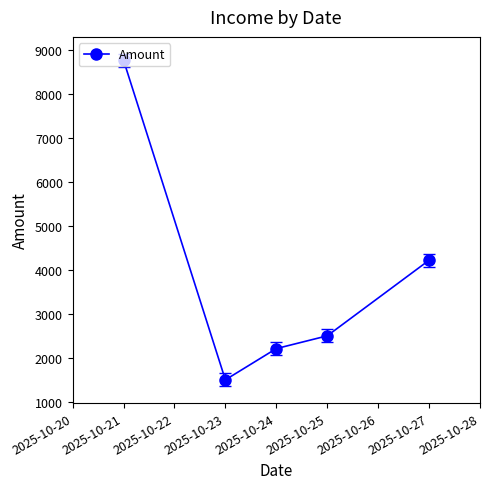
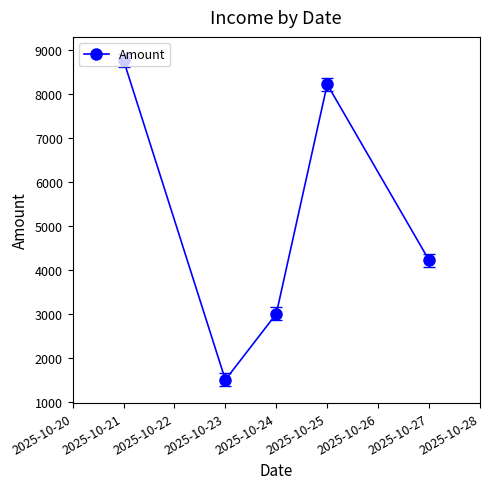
  {
    "Amount": {
      "2025-10-23": 1500,
-     "2025-10-24": 2200,
-     "2025-10-25": 2500,
+     "2025-10-24": 3000,
+     "2025-10-25": 8200,
      "2025-10-27": 4200
    }
  }
